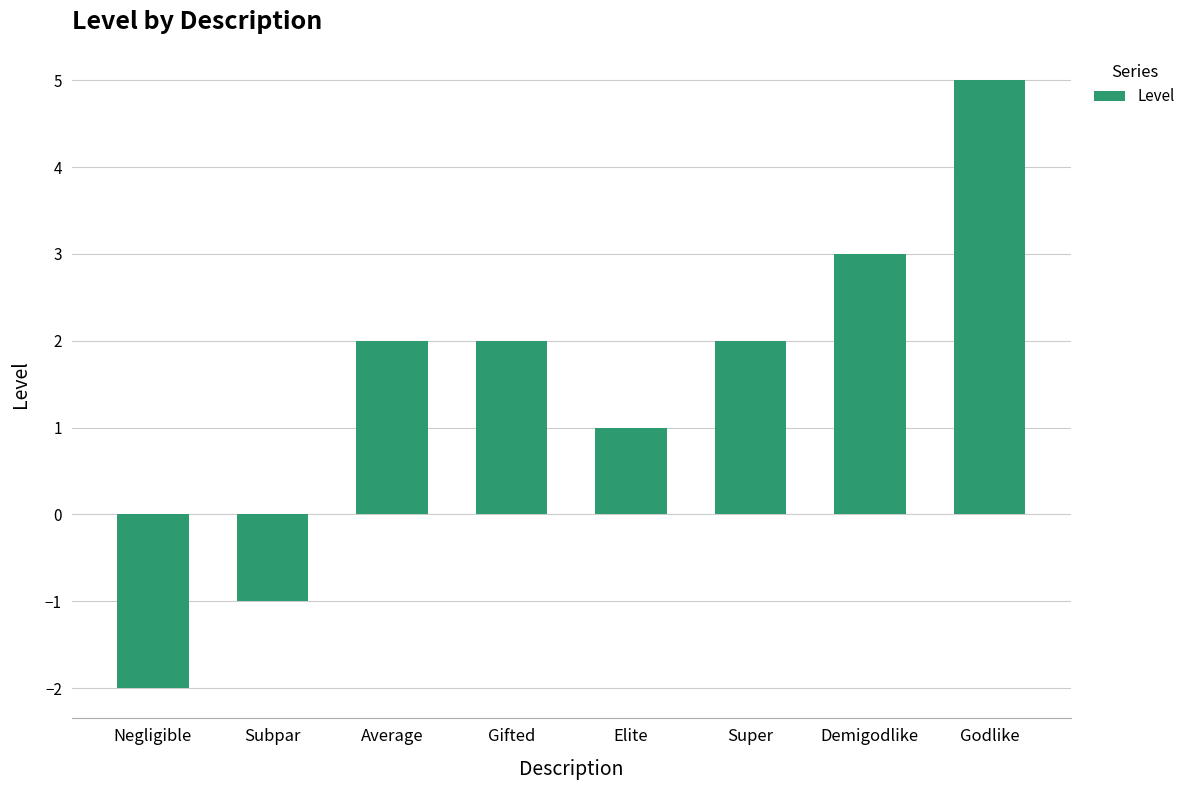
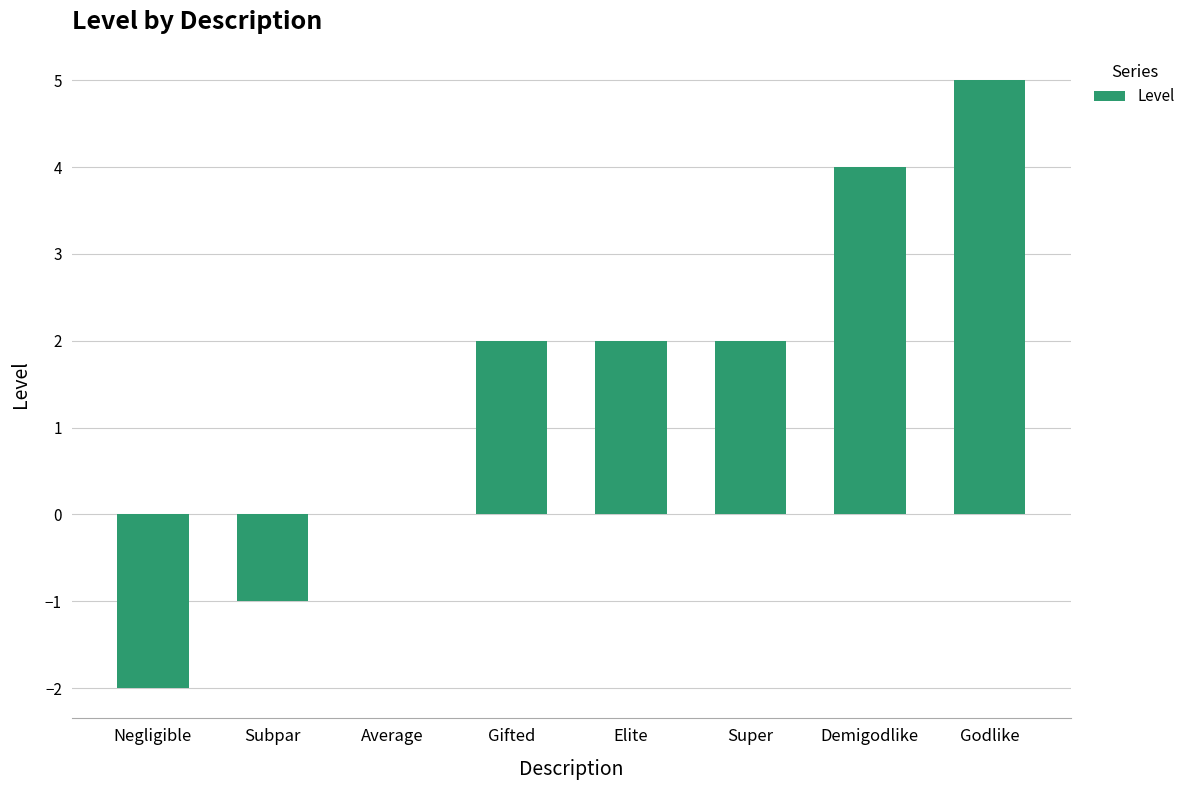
  {
    "Negligible": -2,
    "Subpar": -1,
-   "Average": 2,
+   "Average": 0,
    "Gifted": 2,
-   "Elite": 1,
+   "Elite": 2,
    "Super": 2,
-   "Demigodlike": 3,
+   "Demigodlike": 4,
    "Godlike": 5
  }
